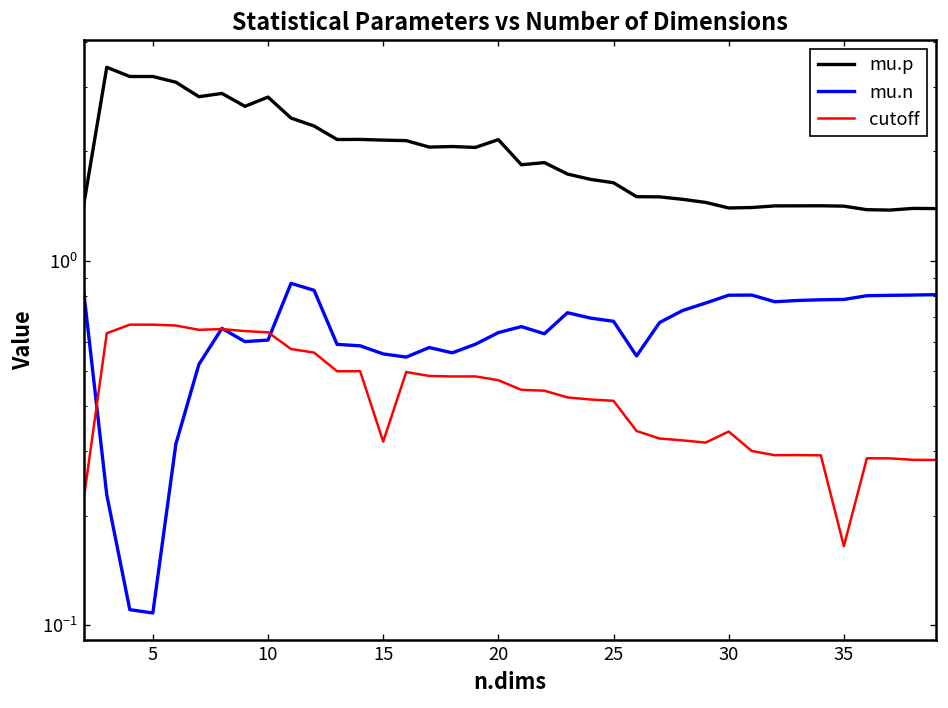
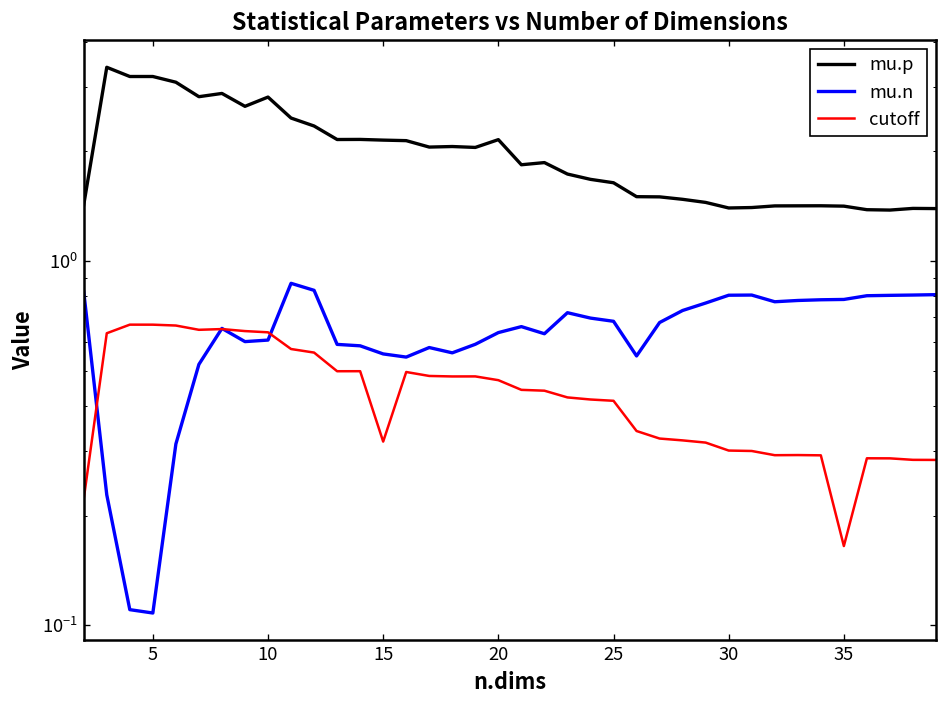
  {
    "mu.p": {
      "5": 3.2,
      "10": 2.8,
      "15": 2.1,
      "20": 2.2,
      "25": 1.6,
      "30": 1.4,
      "35": 1.4
    },
    "mu.n": {
      "5": 0.11,
      "10": 0.61,
      "15": 0.56,
      "20": 0.64,
      "25": 0.68,
      "30": 0.81,
      "35": 0.78
    },
    "cutoff": {
      "5": 0.67,
      "10": 0.64,
      "15": 0.32,
      "20": 0.47,
      "25": 0.41,
-     "30": 0.34,
+     "30": 0.30,
      "35": 0.17
    }
  }
